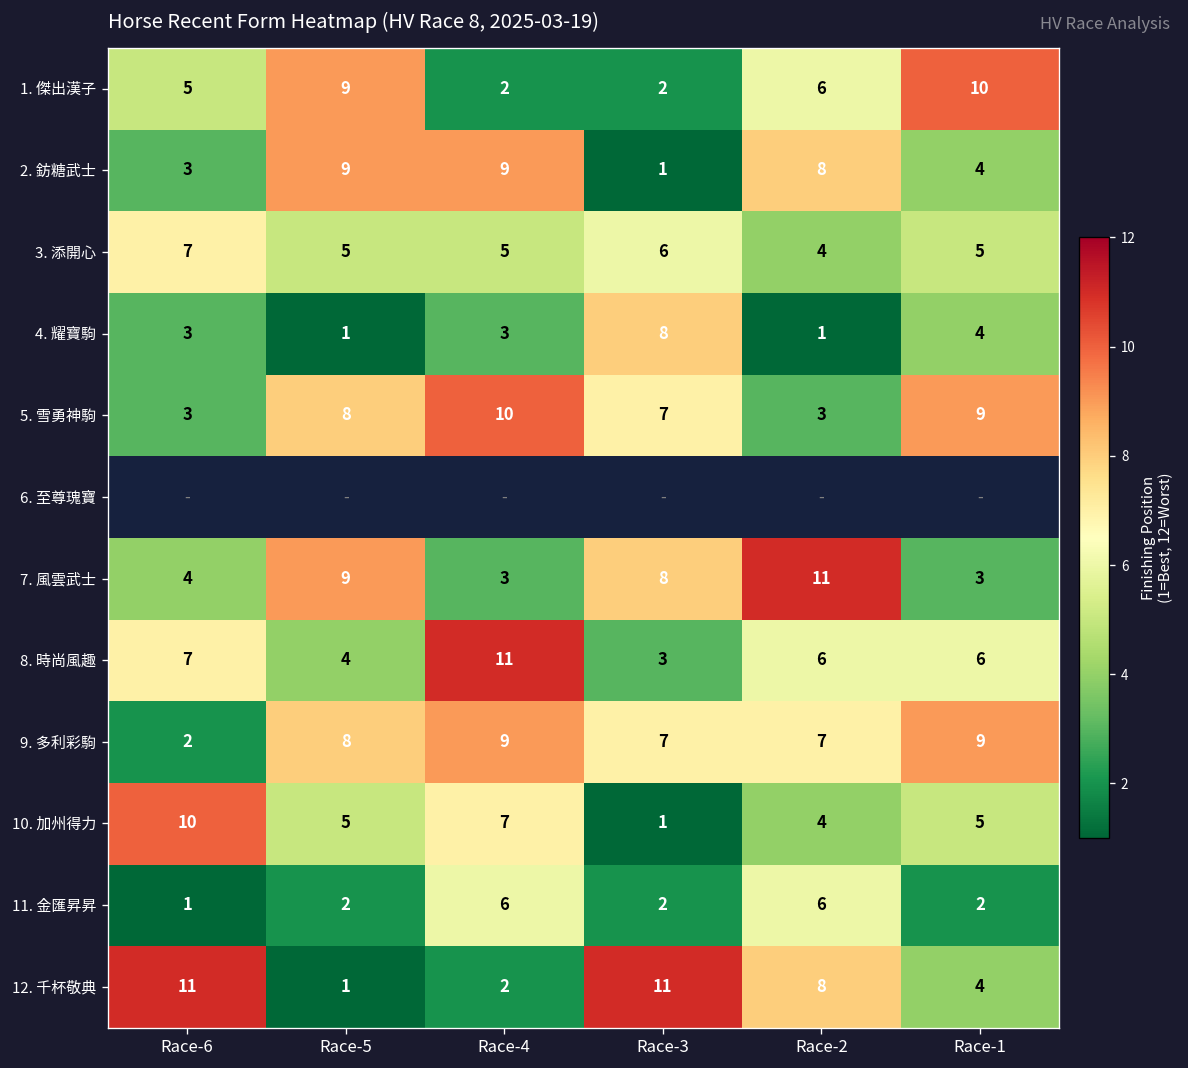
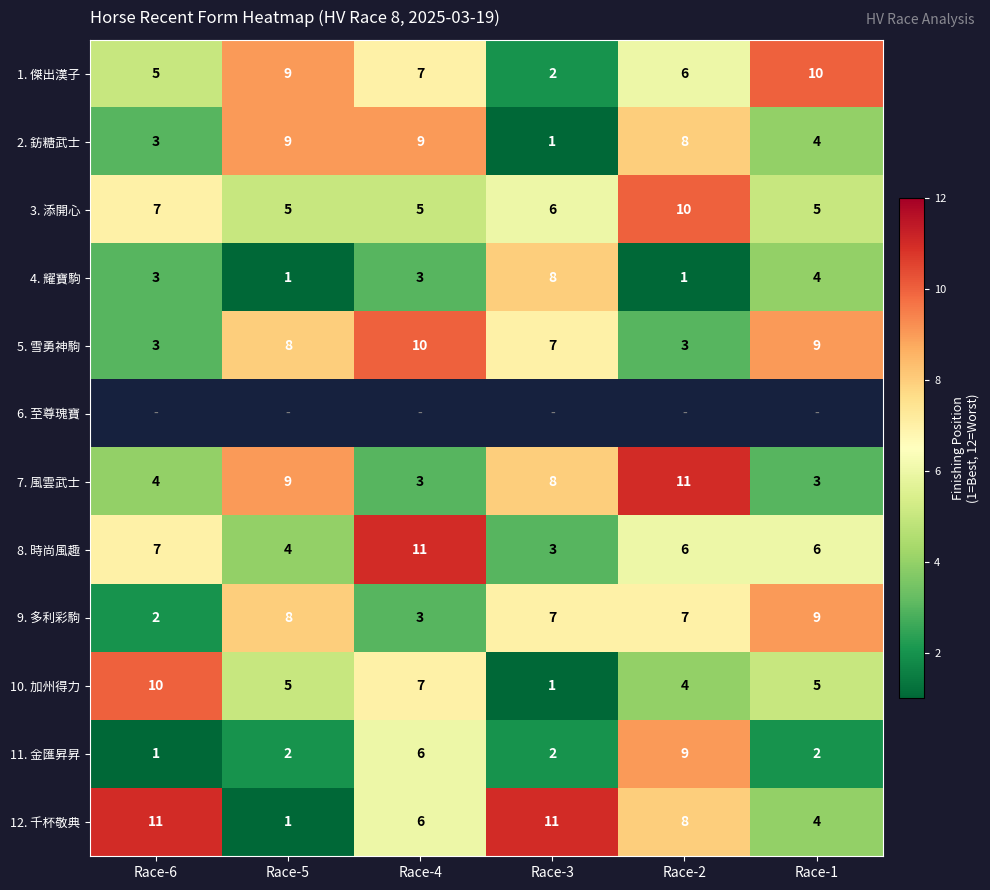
  {
    "1. 傑出漢子": {
      "Race-6": 5,
      "Race-5": 9,
-     "Race-4": 2,
+     "Race-4": 7,
      "Race-3": 2,
      "Race-2": 6,
      "Race-1": 10
    },
    "2. 鈁糖武士": {
      "Race-6": 3,
      "Race-5": 9,
      "Race-4": 9,
      "Race-3": 1,
      "Race-2": 8,
      "Race-1": 4
    },
    "3. 添開心": {
      "Race-6": 7,
      "Race-5": 5,
      "Race-4": 5,
      "Race-3": 6,
-     "Race-2": 4,
+     "Race-2": 10,
      "Race-1": 5
    },
    "4. 耀寶駒": {
      "Race-6": 3,
      "Race-5": 1,
      "Race-4": 3,
      "Race-3": 8,
      "Race-2": 1,
      "Race-1": 4
    },
    "5. 雪勇神駒": {
      "Race-6": 3,
      "Race-5": 8,
      "Race-4": 10,
      "Race-3": 7,
      "Race-2": 3,
      "Race-1": 9
    },
    "7. 風雲武士": {
      "Race-6": 4,
      "Race-5": 9,
      "Race-4": 3,
      "Race-3": 8,
      "Race-2": 11,
      "Race-1": 3
    },
    "8. 時尚風趣": {
      "Race-6": 7,
      "Race-5": 4,
      "Race-4": 11,
      "Race-3": 3,
      "Race-2": 6,
      "Race-1": 6
    },
    "9. 多利彩駒": {
      "Race-6": 2,
      "Race-5": 8,
-     "Race-4": 9,
+     "Race-4": 3,
      "Race-3": 7,
      "Race-2": 7,
      "Race-1": 9
    },
    "10. 加州得力": {
      "Race-6": 10,
      "Race-5": 5,
      "Race-4": 7,
      "Race-3": 1,
      "Race-2": 4,
      "Race-1": 5
    },
    "11. 金匯昇昇": {
      "Race-6": 1,
      "Race-5": 2,
      "Race-4": 6,
      "Race-3": 2,
-     "Race-2": 6,
+     "Race-2": 9,
      "Race-1": 2
    },
    "12. 千杯敬典": {
      "Race-6": 11,
      "Race-5": 1,
-     "Race-4": 2,
+     "Race-4": 6,
      "Race-3": 11,
      "Race-2": 8,
      "Race-1": 4
    }
  }
